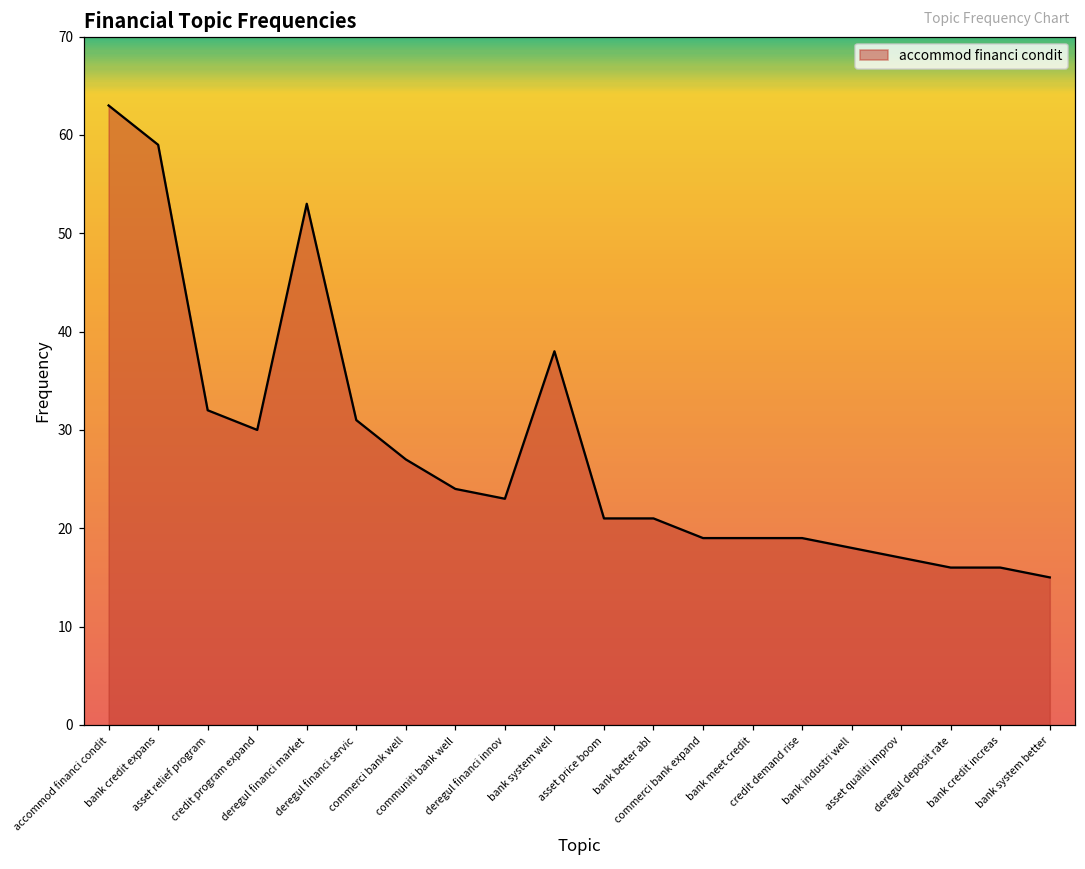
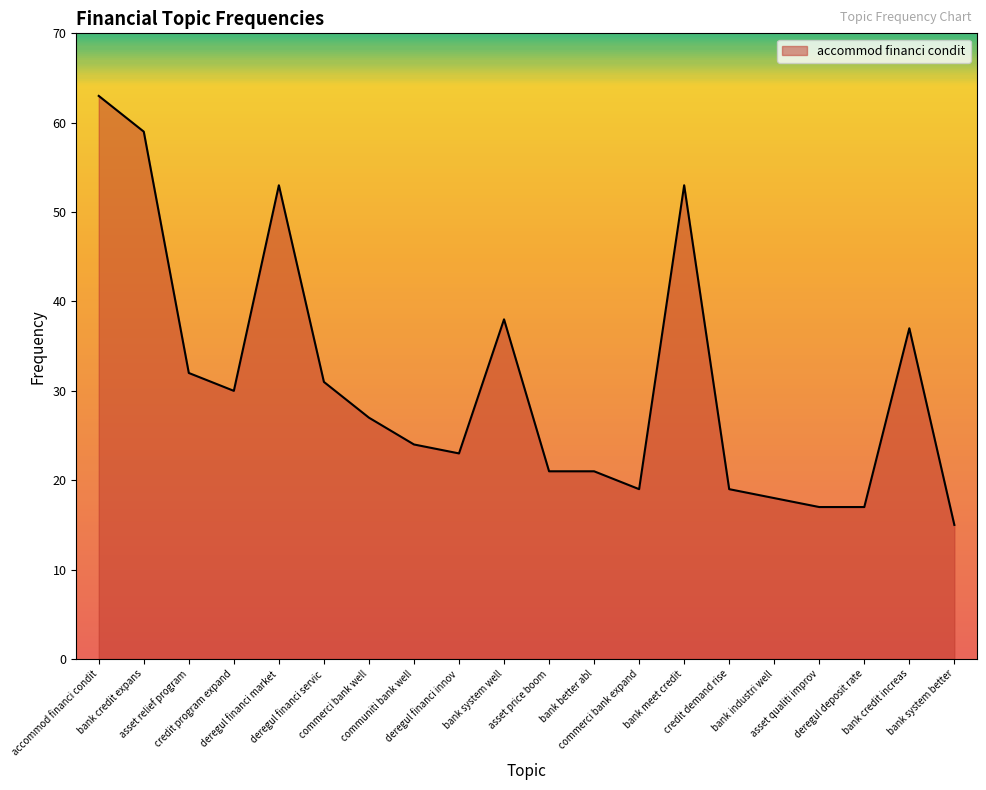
  {
    "accommod financi condit": 63,
    "bank credit expans": 59,
    "asset relief program": 32,
    "credit program expand": 30,
    "deregul financi market": 53,
    "deregul financi servic": 31,
    "commerci bank well": 27,
    "communiti bank well": 24,
    "deregul financi innov": 23,
    "bank system well": 38,
    "asset price boom": 21,
    "bank better abl": 21,
    "commerci bank expand": 19,
-   "bank meet credit": 19,
+   "bank meet credit": 53,
    "credit demand rise": 19,
    "bank industri well": 18,
    "asset qualiti improv": 17,
-   "deregul deposit rate": 16,
-   "bank credit increas": 16,
+   "deregul deposit rate": 17,
+   "bank credit increas": 37,
    "bank system better": 15
  }
